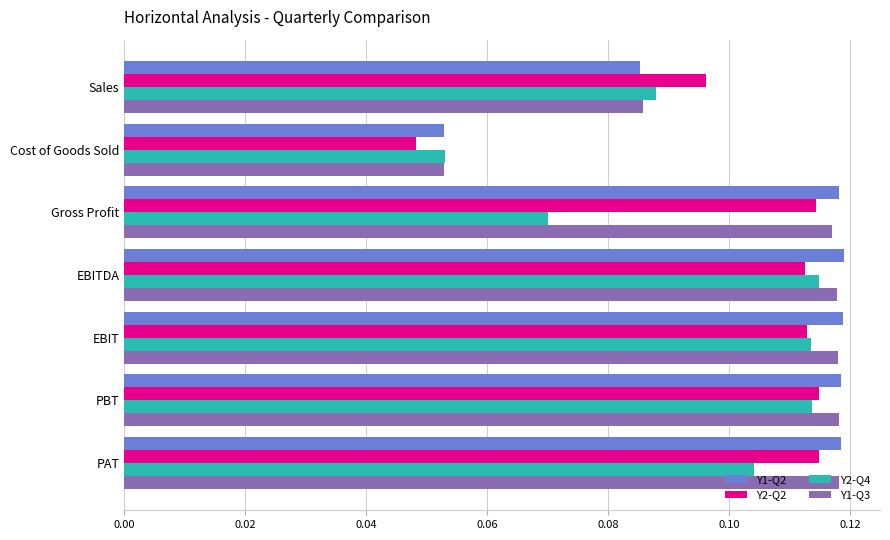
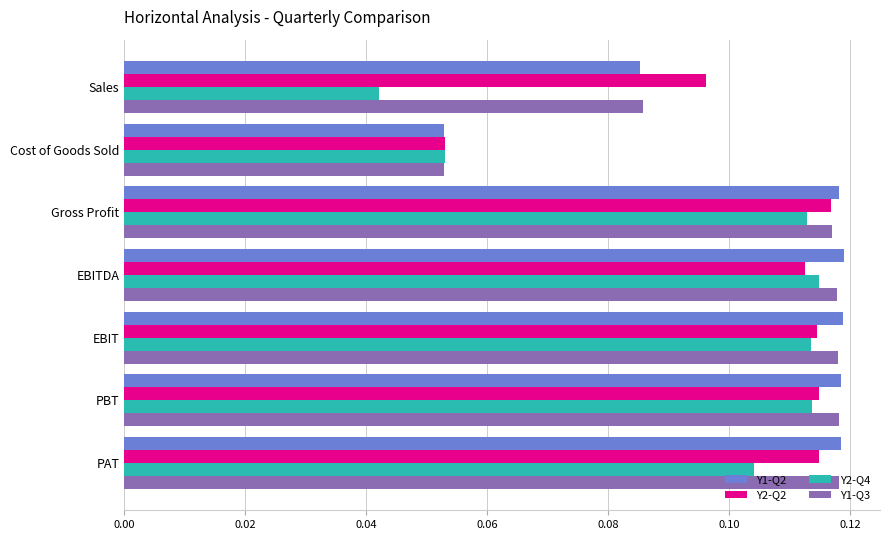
  {
    "Y2-Q2": {
      "Sales": 0.096,
-     "Cost of Goods Sold": 0.048,
-     "Gross Profit": 0.114,
+     "Cost of Goods Sold": 0.053,
+     "Gross Profit": 0.117,
      "EBITDA": 0.113,
-     "EBIT": 0.113,
+     "EBIT": 0.115,
      "PBT": 0.115,
      "PAT": 0.115
    },
    "Y2-Q4": {
-     "Sales": 0.088,
+     "Sales": 0.042,
      "Cost of Goods Sold": 0.053,
-     "Gross Profit": 0.070,
+     "Gross Profit": 0.113,
      "EBITDA": 0.115,
      "EBIT": 0.114,
      "PBT": 0.114,
      "PAT": 0.104
    }
  }
